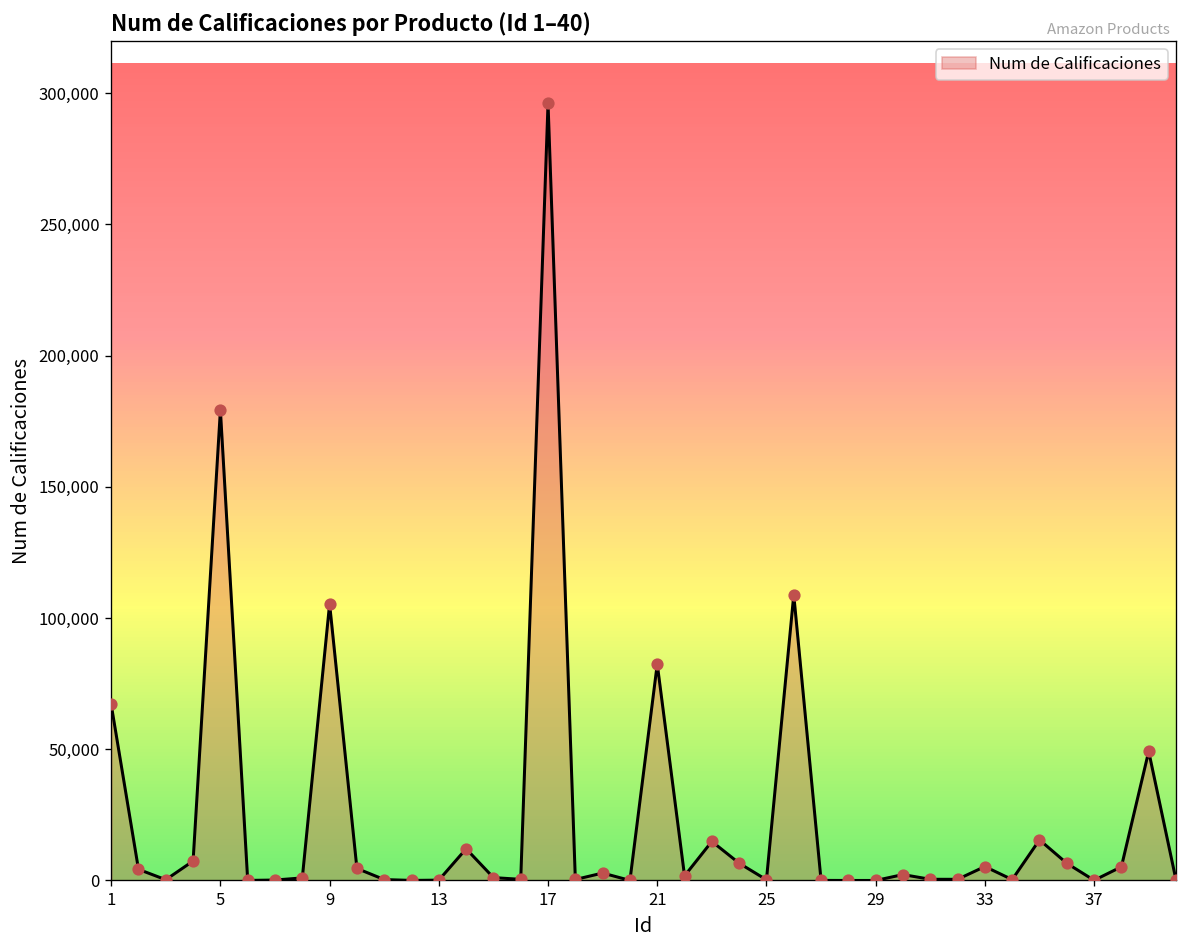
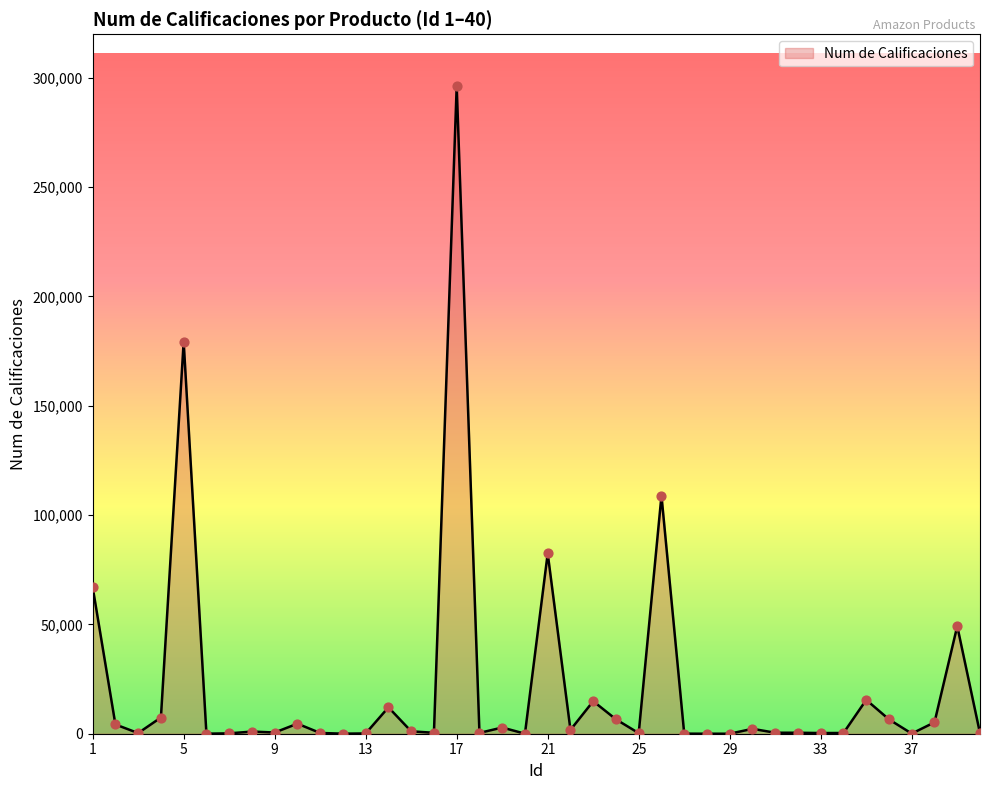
  {
    "1": "67,000",
    "5": "179,000",
-   "9": "105,000",
+   "9": "1,000",
    "13": "0",
    "17": "296,000",
    "21": "82,000",
    "25": "0",
    "29": "0",
-   "33": "5,000",
+   "33": "0",
    "37": "0"
  }
